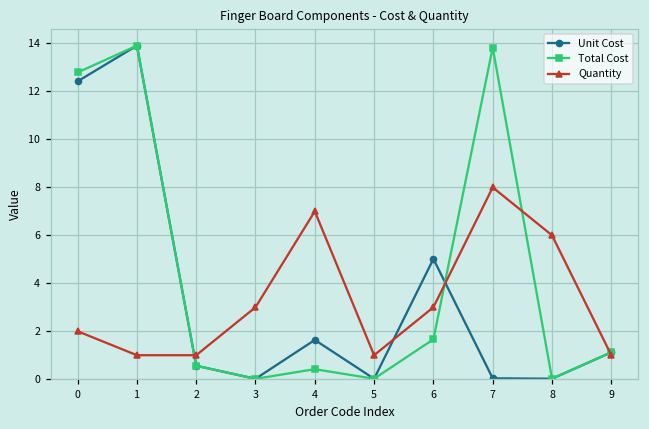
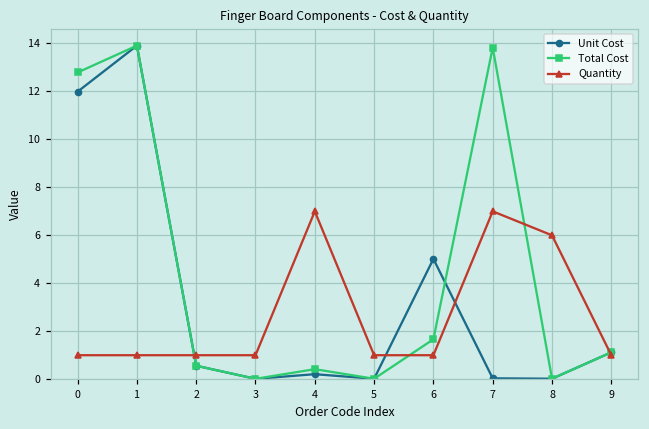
  {
    "Unit Cost": {
-     "0": 12.4,
-     "4": 1.6,
+     "0": 12.0,
+     "4": 0.2,
      "6": 5.0,
      "7": 0.0
    },
    "Total Cost": {
      "0": 12.8,
      "4": 0.4,
      "6": 1.7,
      "7": 13.8
    },
    "Quantity": {
-     "0": 2,
+     "0": 1,
      "1": 1,
      "2": 1,
-     "3": 3,
+     "3": 1,
      "4": 7,
      "5": 1,
-     "6": 3,
-     "7": 8,
+     "6": 1,
+     "7": 7,
      "8": 6,
      "9": 1
    }
  }
